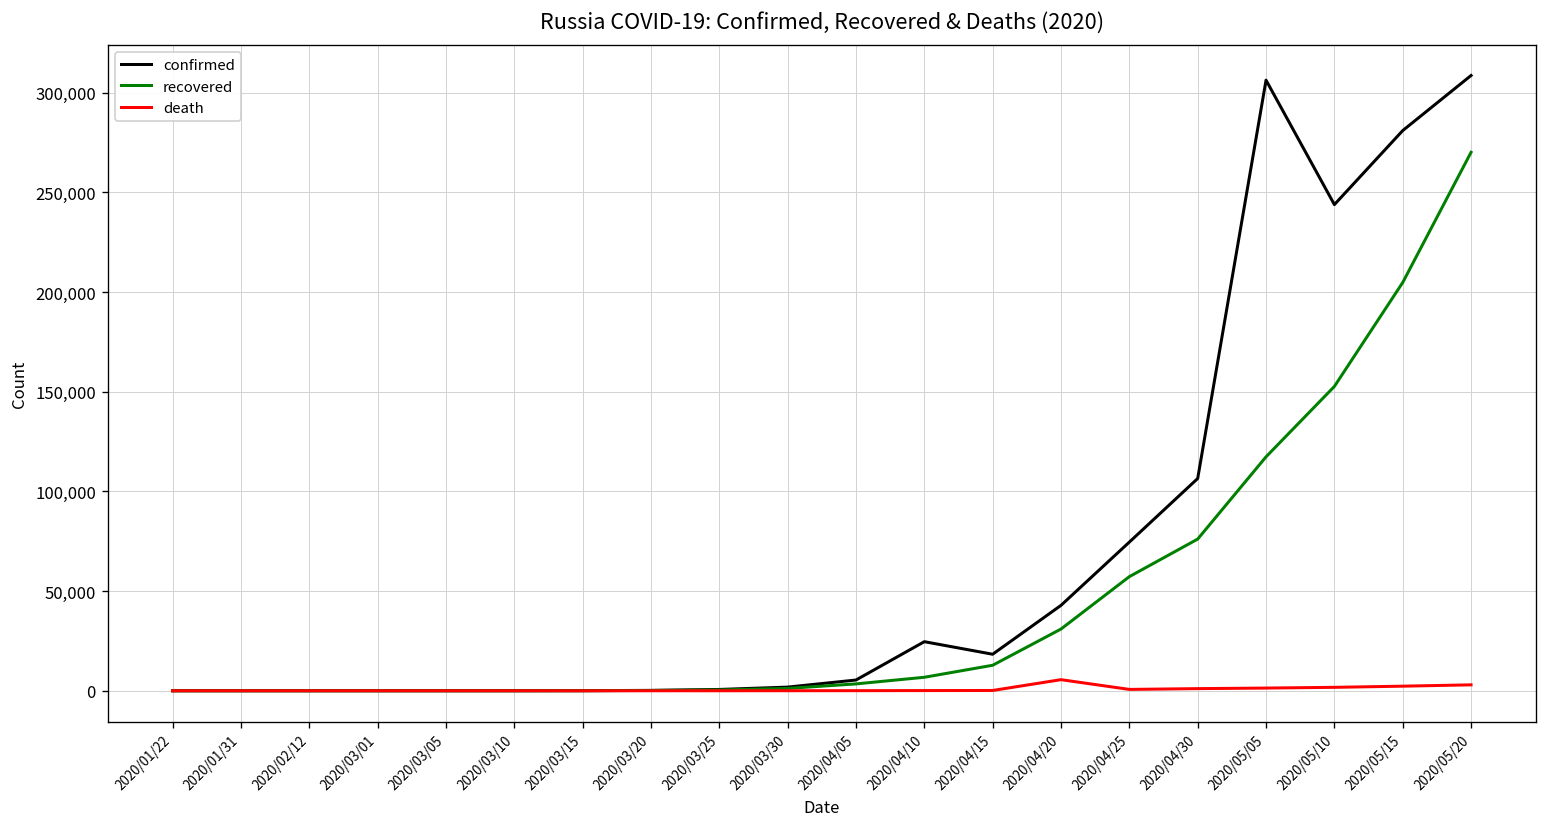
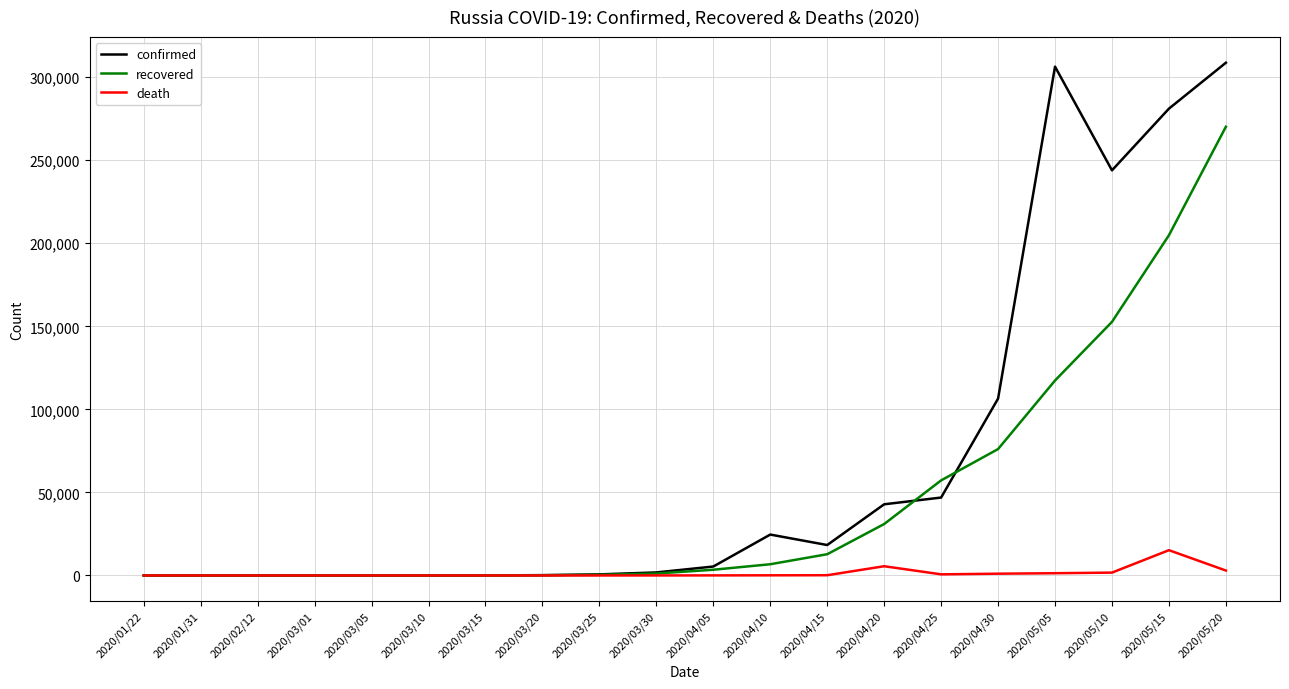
  {
    "confirmed": {
      "2020/04/05": "5,000",
      "2020/04/10": "25,000",
      "2020/04/15": "18,000",
      "2020/04/20": "43,000",
-     "2020/04/25": "75,000",
+     "2020/04/25": "47,000",
      "2020/04/30": "106,000",
      "2020/05/05": "306,000",
      "2020/05/10": "244,000",
      "2020/05/15": "281,000",
      "2020/05/20": "309,000"
    },
    "recovered": {
      "2020/04/05": "3,000",
      "2020/04/10": "7,000",
      "2020/04/15": "13,000",
      "2020/04/20": "31,000",
      "2020/04/25": "57,000",
      "2020/04/30": "76,000",
      "2020/05/05": "117,000",
      "2020/05/10": "153,000",
      "2020/05/15": "205,000",
      "2020/05/20": "270,000"
    },
    "death": {
      "2020/04/05": "0",
      "2020/04/10": "0",
      "2020/04/15": "0",
      "2020/04/20": "6,000",
      "2020/04/25": "1,000",
      "2020/04/30": "1,000",
      "2020/05/05": "1,000",
      "2020/05/10": "2,000",
-     "2020/05/15": "2,000",
+     "2020/05/15": "15,000",
      "2020/05/20": "3,000"
    }
  }
